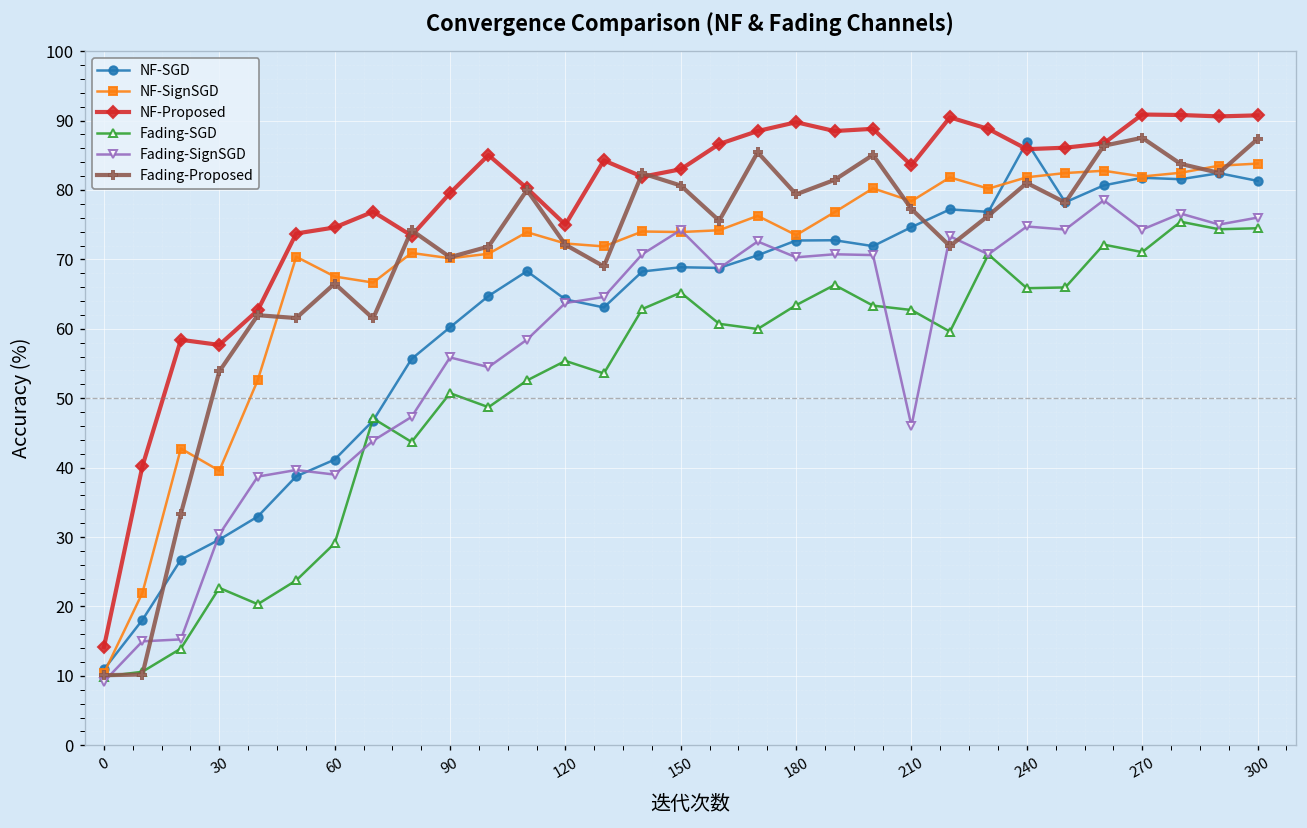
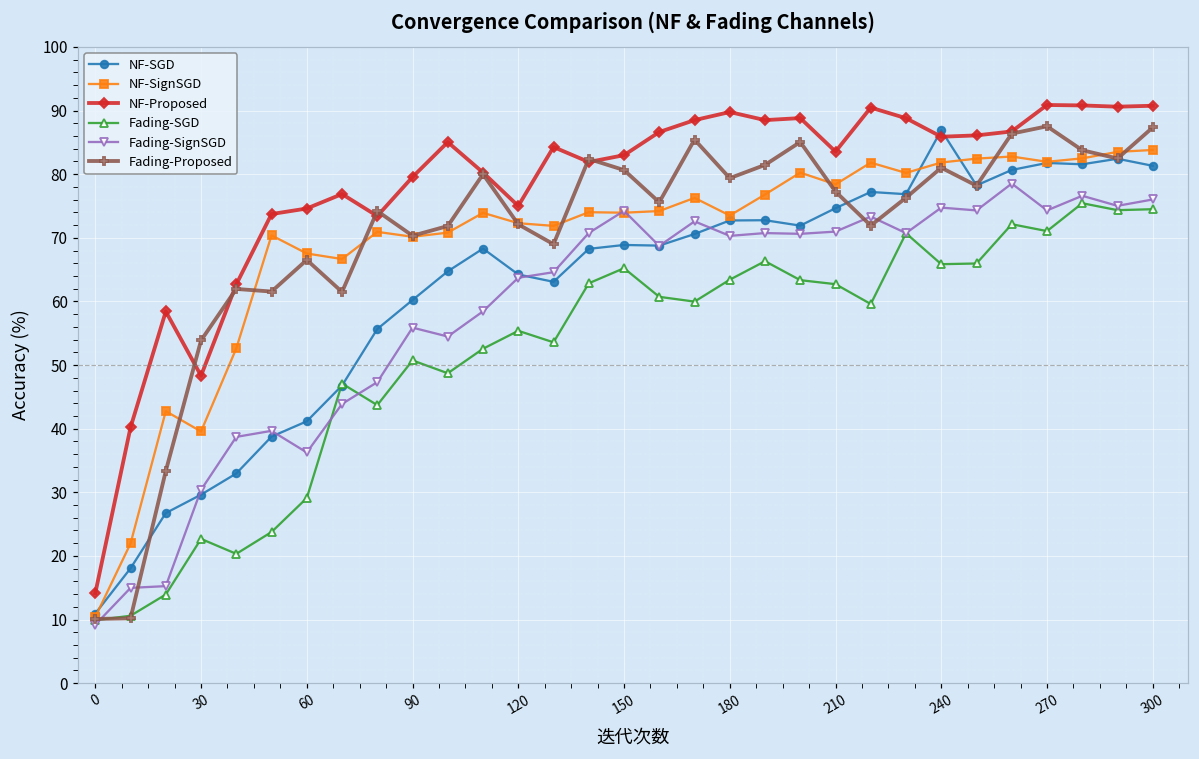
  {
    "NF-SGD": {
      "0": 11,
      "30": 30,
      "60": 41,
      "90": 60,
      "120": 64,
      "150": 69,
      "180": 73,
      "210": 75,
      "240": 87,
      "300": 81
    },
    "NF-SignSGD": {
      "30": 40,
      "60": 68,
      "180": 74,
      "210": 78,
      "240": 82,
      "300": 84
    },
    "NF-Proposed": {
      "0": 14,
-     "30": 58,
+     "30": 48,
      "60": 75,
      "90": 80,
      "120": 75,
      "150": 83,
      "180": 90,
      "210": 84,
      "240": 86,
      "270": 91,
      "300": 91
    },
    "Fading-SGD": {
      "30": 23,
      "60": 29,
      "90": 51,
      "120": 55,
      "150": 65,
      "180": 63,
      "210": 63,
      "240": 66,
      "270": 71,
      "300": 74
    },
    "Fading-SignSGD": {
      "0": 9,
      "30": 30,
-     "60": 39,
+     "60": 36,
      "90": 56,
      "120": 64,
      "180": 70,
-     "210": 46,
+     "210": 71,
      "240": 75,
      "270": 74,
      "300": 76
    },
    "Fading-Proposed": {
      "30": 54,
      "60": 67,
      "150": 81,
      "180": 79,
      "210": 77,
      "240": 81,
      "270": 88,
      "300": 87
    }
  }
